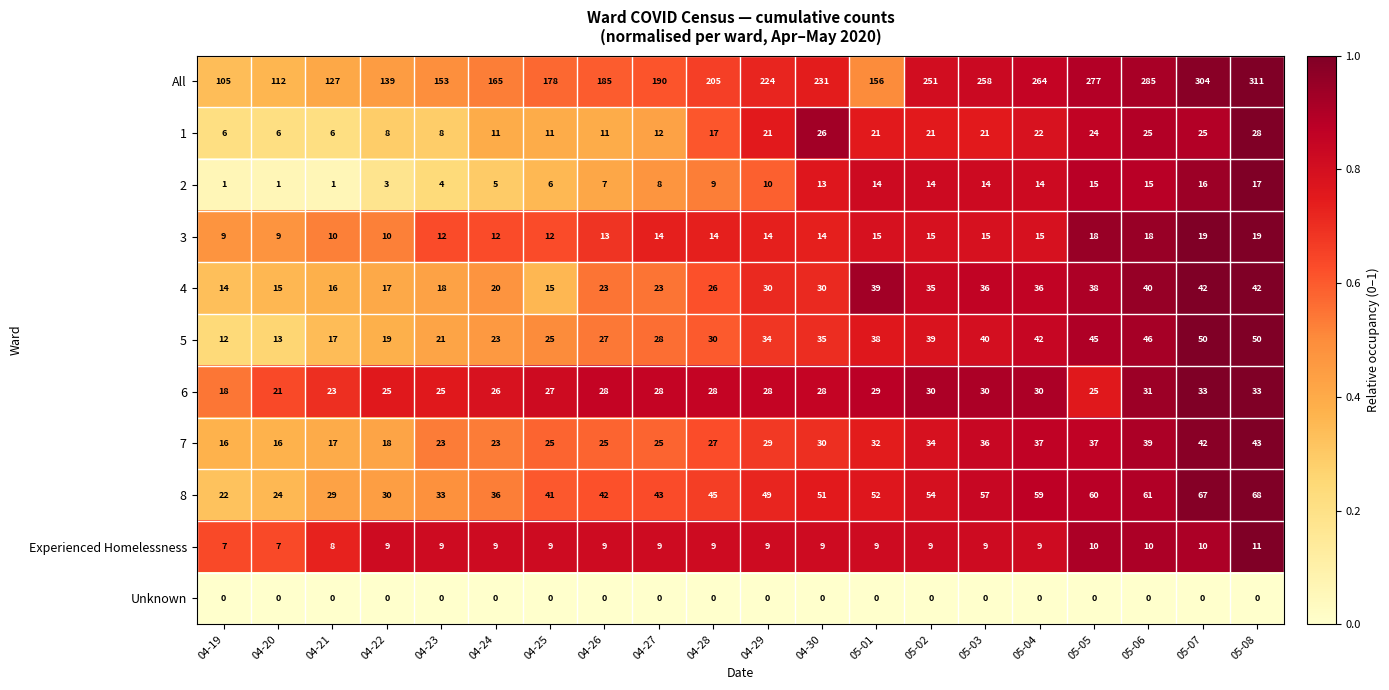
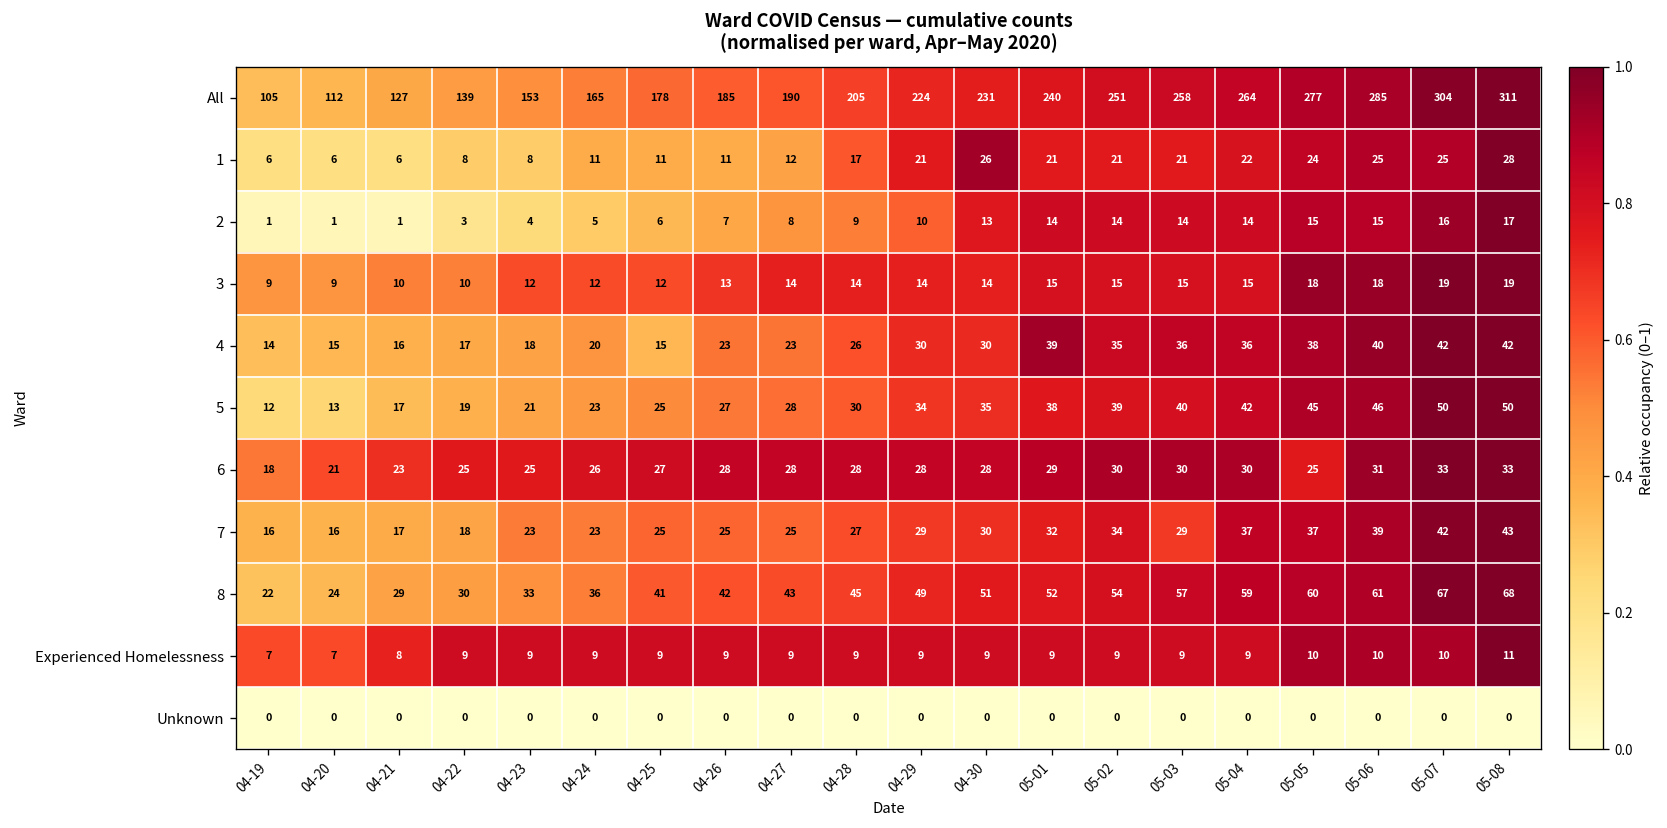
  {
    "All": {
      "04-19": 105,
      "04-20": 112,
      "04-21": 127,
      "04-22": 139,
      "04-23": 153,
      "04-24": 165,
      "04-25": 178,
      "04-26": 185,
      "04-27": 190,
      "04-28": 205,
      "04-29": 224,
      "04-30": 231,
-     "05-01": 156,
+     "05-01": 240,
      "05-02": 251,
      "05-03": 258,
      "05-04": 264,
      "05-05": 277,
      "05-06": 285,
      "05-07": 304,
      "05-08": 311
    },
    "7": {
      "04-19": 16,
      "04-20": 16,
      "04-21": 17,
      "04-22": 18,
      "04-23": 23,
      "04-24": 23,
      "04-25": 25,
      "04-26": 25,
      "04-27": 25,
      "04-28": 27,
      "04-29": 29,
      "04-30": 30,
      "05-01": 32,
      "05-02": 34,
-     "05-03": 36,
+     "05-03": 29,
      "05-04": 37,
      "05-05": 37,
      "05-06": 39,
      "05-07": 42,
      "05-08": 43
    }
  }
